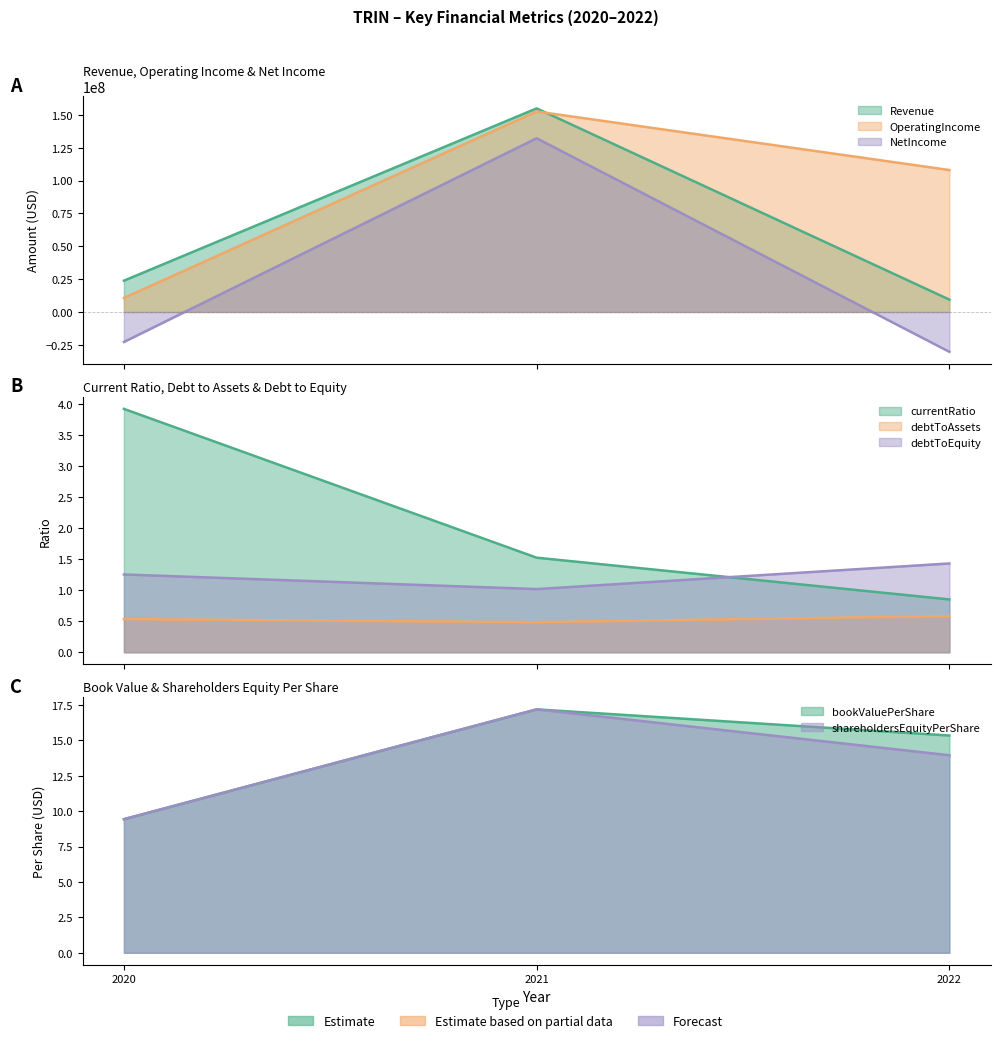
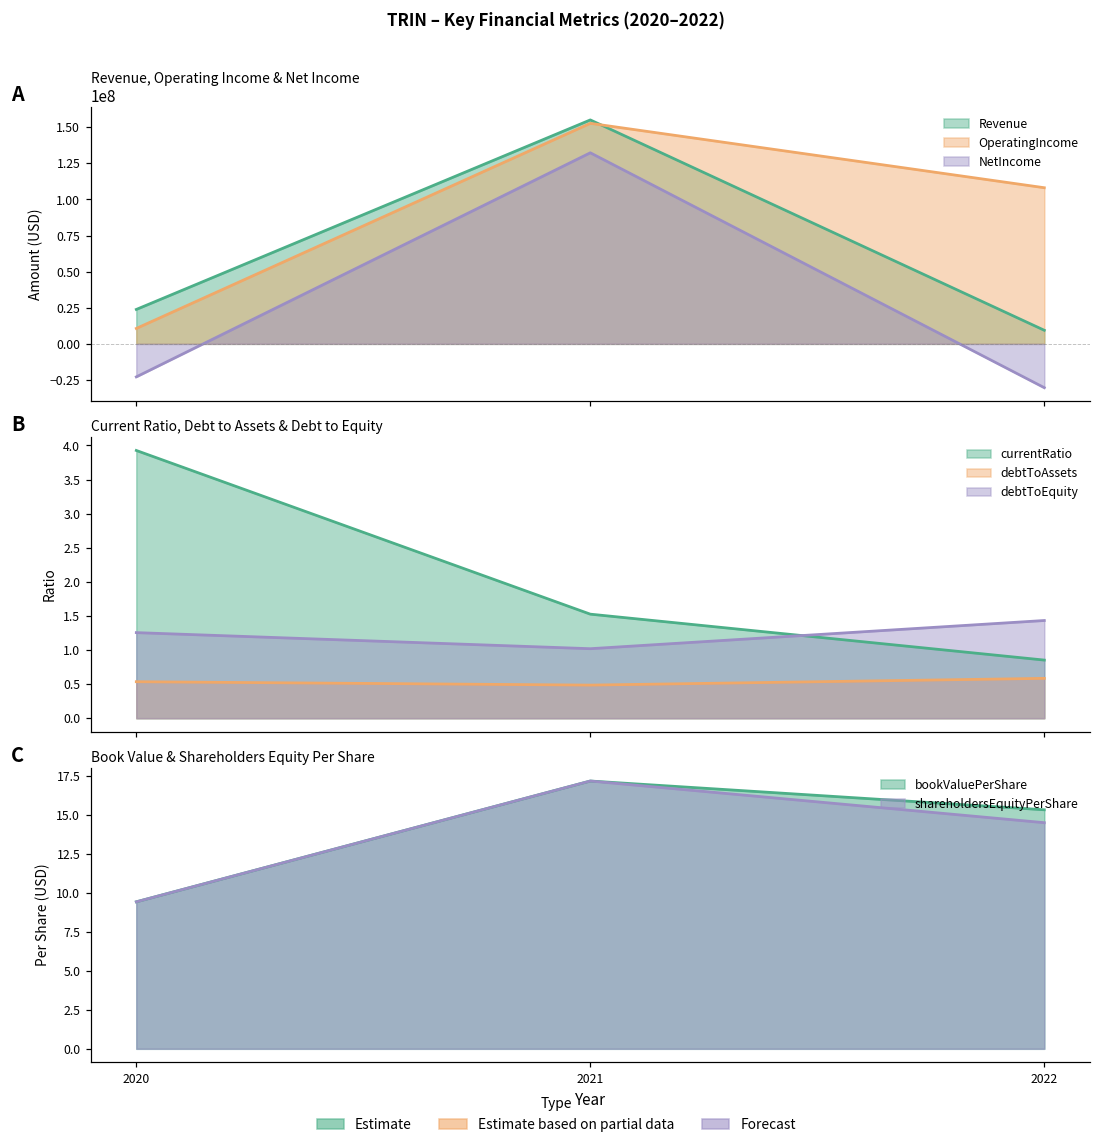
  {
    "Book Value & Shareholders Equity Per Share": {
      "bookValuePerShare": {
        "2022": 15.3
      },
      "shareholdersEquityPerShare": {
-       "2022": 13.9
+       "2022": 14.5
      }
    }
  }
